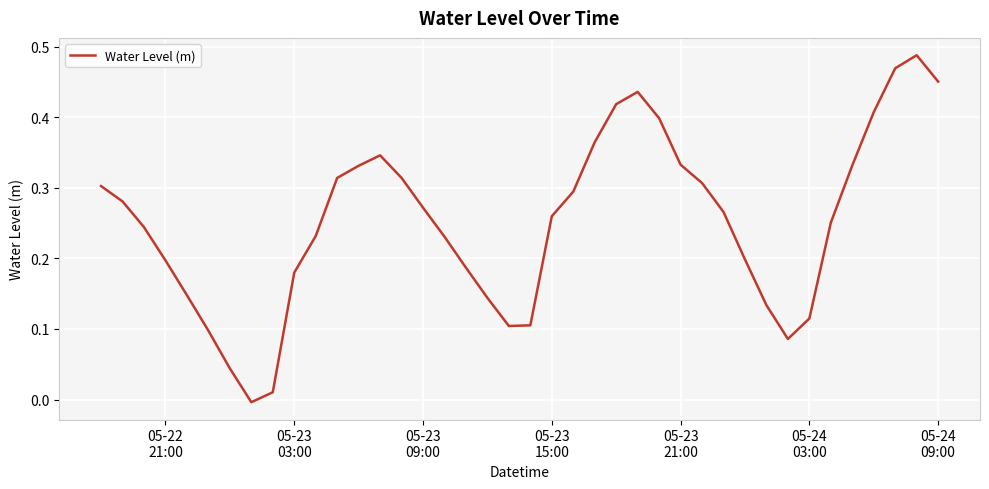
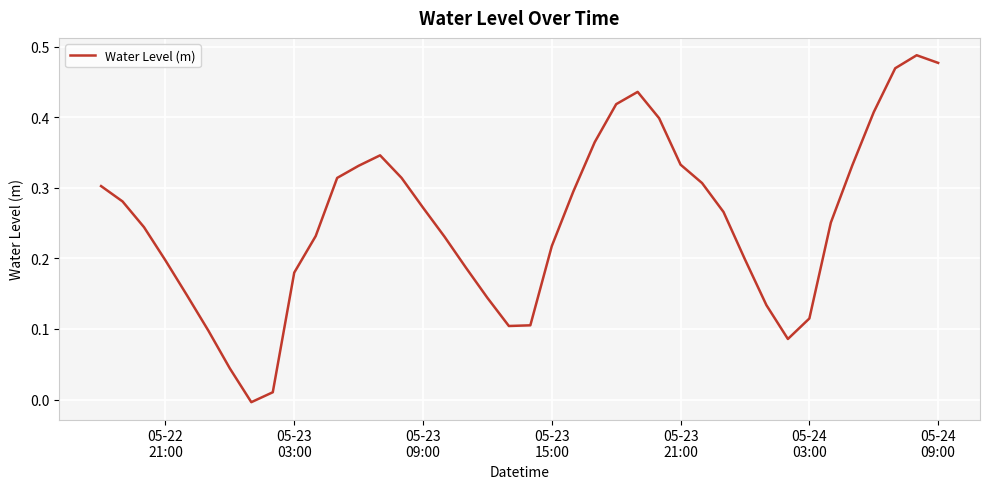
  {
    "05-22 21:00": 0.20,
    "05-23 03:00": 0.18,
    "05-23 09:00": 0.27,
-   "05-23 15:00": 0.26,
+   "05-23 15:00": 0.22,
    "05-23 21:00": 0.33,
    "05-24 03:00": 0.11,
-   "05-24 09:00": 0.45
+   "05-24 09:00": 0.48
  }
